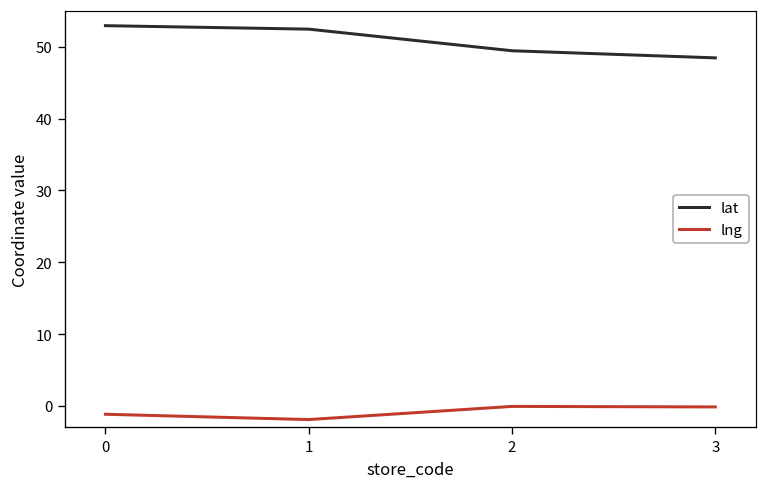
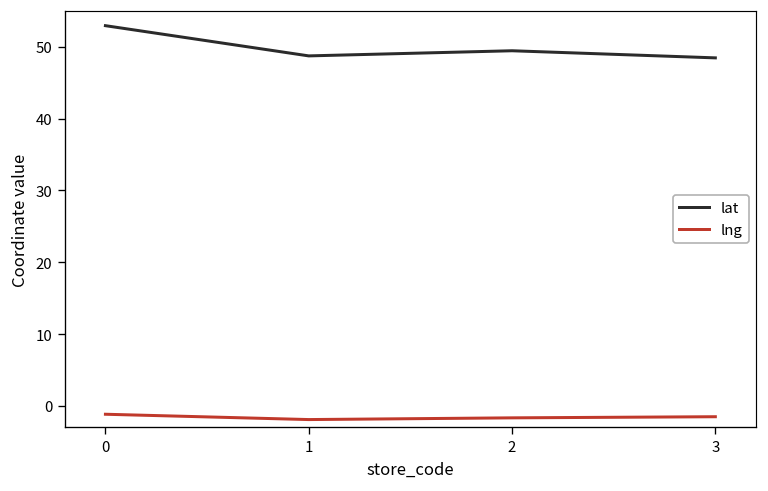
  {
    "lat": {
      "0": 53,
-     "1": 52,
+     "1": 49,
      "2": 49,
      "3": 48
    },
    "lng": {
      "0": -1,
      "1": -2,
-     "2": 0,
-     "3": 0
+     "2": -2,
+     "3": -2
    }
  }
